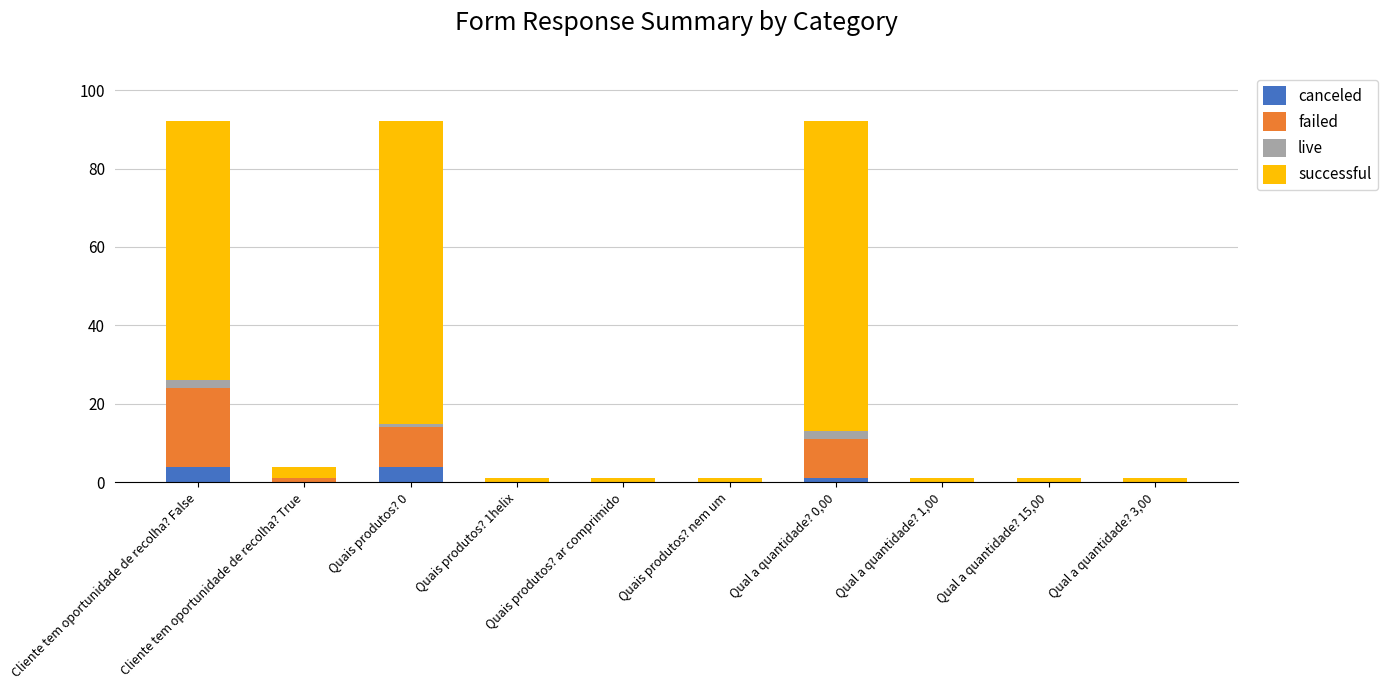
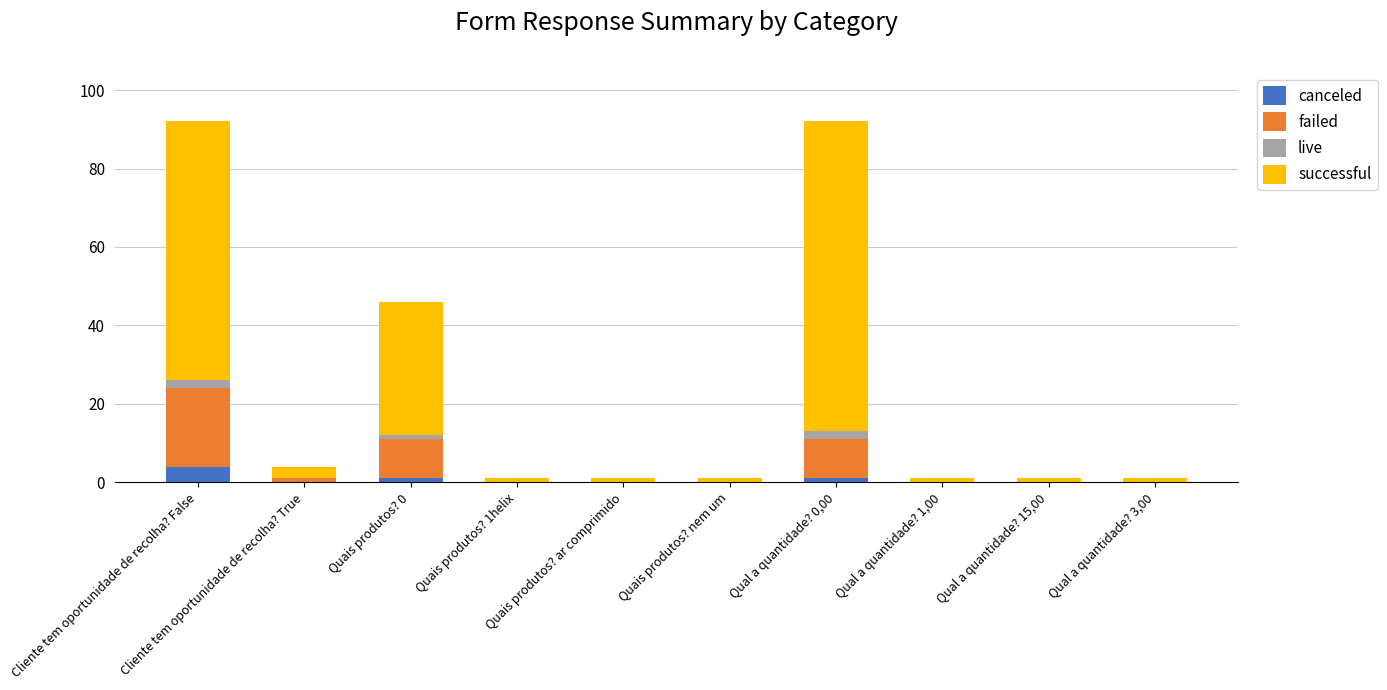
  {
    "canceled": {
      "Cliente tem oportunidade de recolha? False": 4,
      "Cliente tem oportunidade de recolha? True": 0,
-     "Quais produtos? 0": 4,
+     "Quais produtos? 0": 1,
      "Quais produtos? 1helix": 0,
      "Quais produtos? ar comprimido": 0,
      "Quais produtos? nem um": 0,
      "Qual a quantidade? 0,00": 1,
      "Qual a quantidade? 1,00": 0,
      "Qual a quantidade? 15,00": 0,
      "Qual a quantidade? 3,00": 0
    },
    "failed": {
      "Cliente tem oportunidade de recolha? False": 20,
      "Cliente tem oportunidade de recolha? True": 1,
      "Quais produtos? 0": 10,
      "Quais produtos? 1helix": 0,
      "Quais produtos? ar comprimido": 0,
      "Quais produtos? nem um": 0,
      "Qual a quantidade? 0,00": 10,
      "Qual a quantidade? 1,00": 0,
      "Qual a quantidade? 15,00": 0,
      "Qual a quantidade? 3,00": 0
    },
    "live": {
      "Cliente tem oportunidade de recolha? False": 2,
      "Cliente tem oportunidade de recolha? True": 0,
      "Quais produtos? 0": 1,
      "Quais produtos? 1helix": 0,
      "Quais produtos? ar comprimido": 0,
      "Quais produtos? nem um": 0,
      "Qual a quantidade? 0,00": 2,
      "Qual a quantidade? 1,00": 0,
      "Qual a quantidade? 15,00": 0,
      "Qual a quantidade? 3,00": 0
    },
    "successful": {
-     "Quais produtos? 0": 77
+     "Quais produtos? 0": 34
    }
  }
